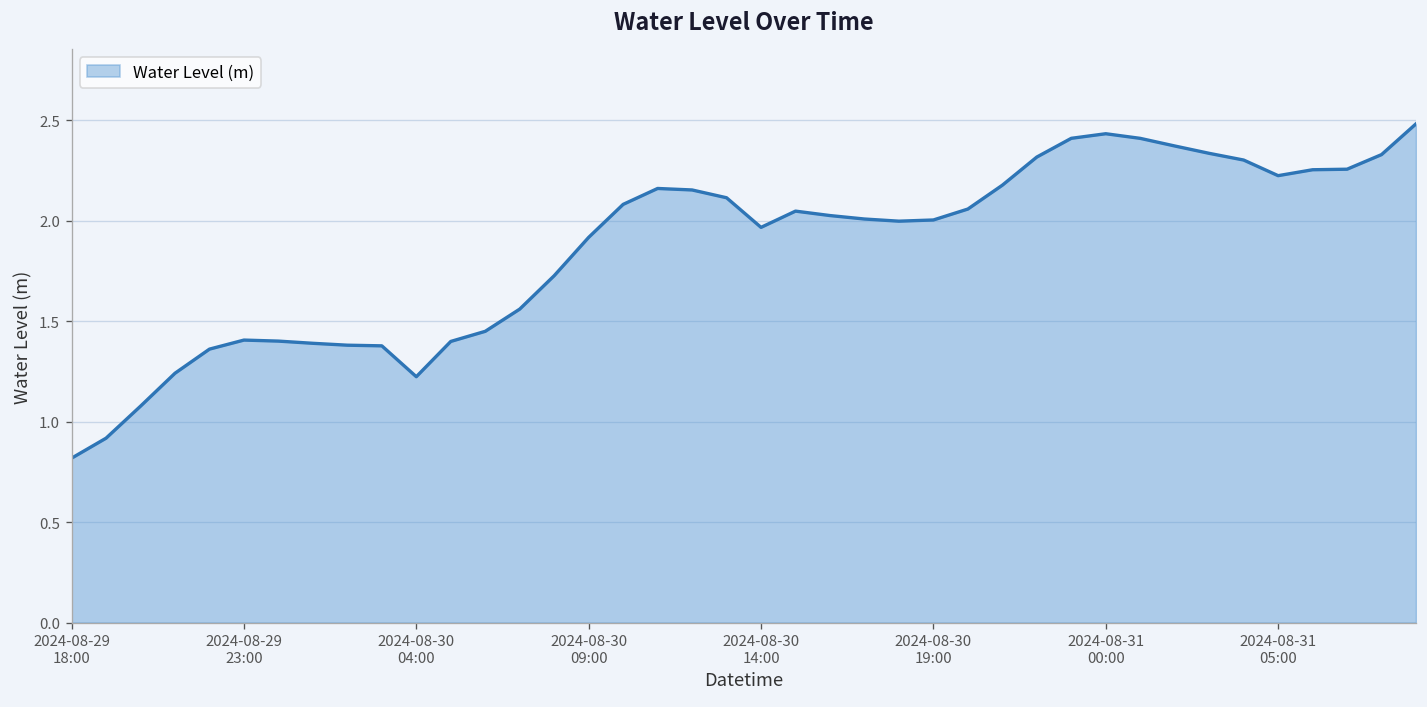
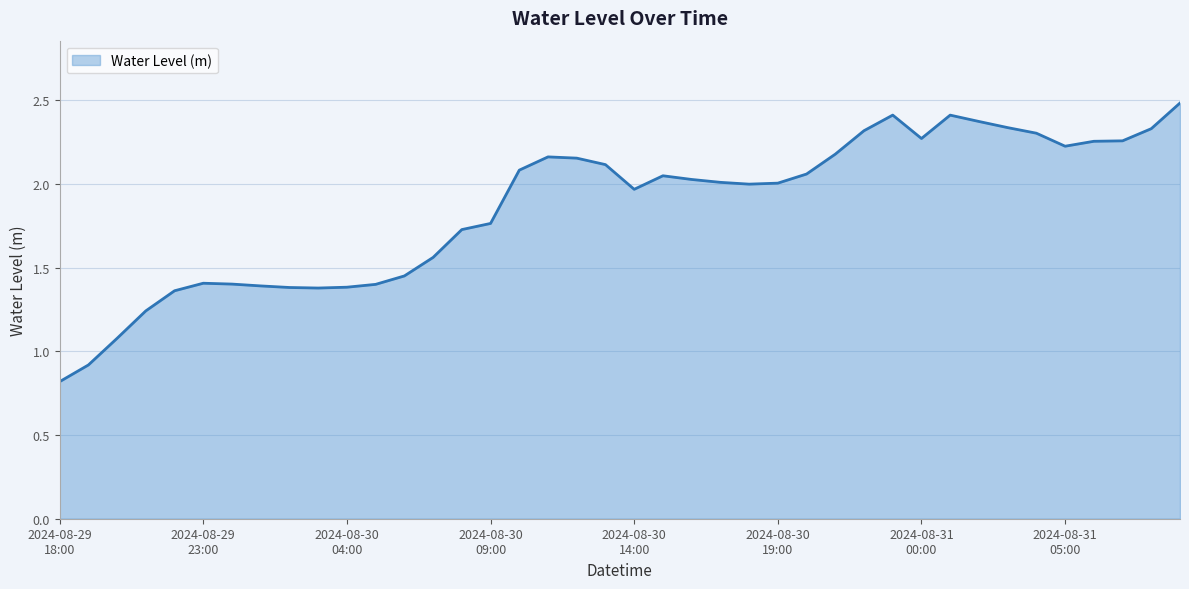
  {
    "2024-08-29 18:00": 0.82,
    "2024-08-29 23:00": 1.41,
-   "2024-08-30 04:00": 1.22,
-   "2024-08-30 09:00": 1.92,
+   "2024-08-30 04:00": 1.38,
+   "2024-08-30 09:00": 1.76,
    "2024-08-30 14:00": 1.97,
    "2024-08-30 19:00": 2.00,
-   "2024-08-31 00:00": 2.43,
+   "2024-08-31 00:00": 2.27,
    "2024-08-31 05:00": 2.22
  }
